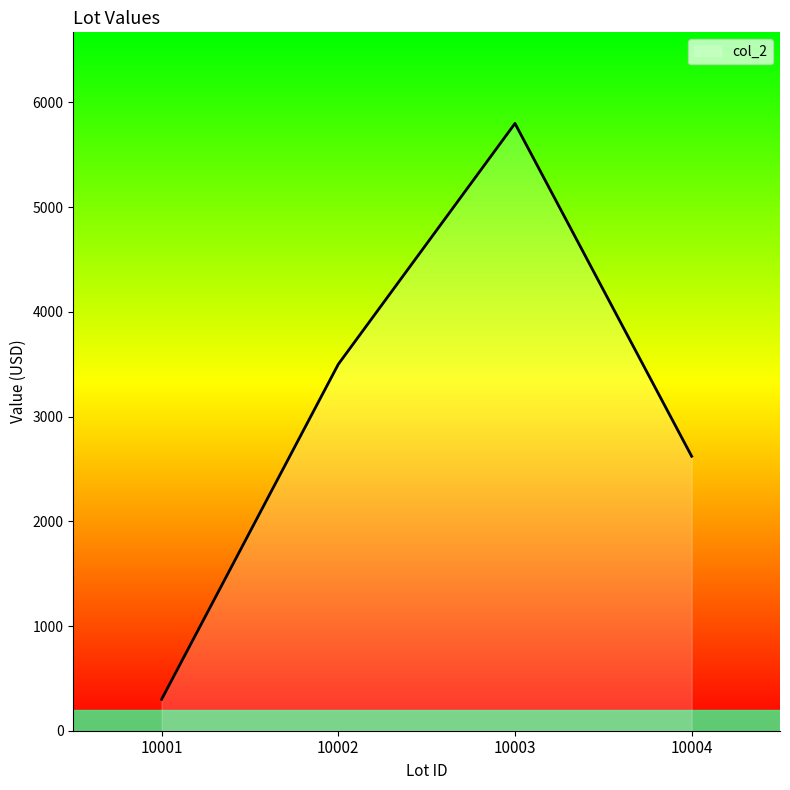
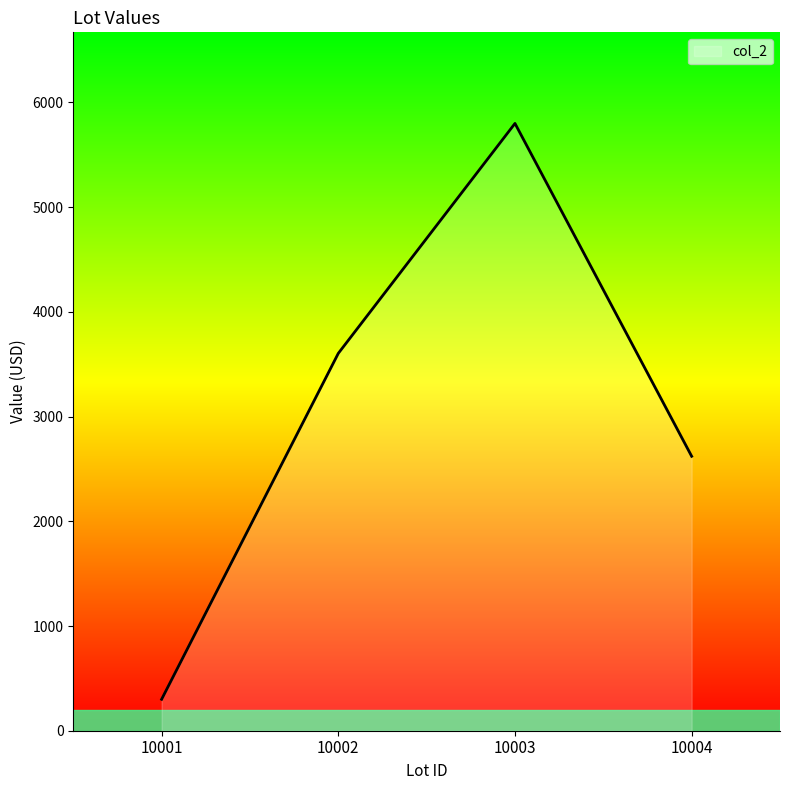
  {
    "10001": 300,
-   "10002": 3500,
+   "10002": 3600,
    "10003": 5800,
    "10004": 2620
  }
